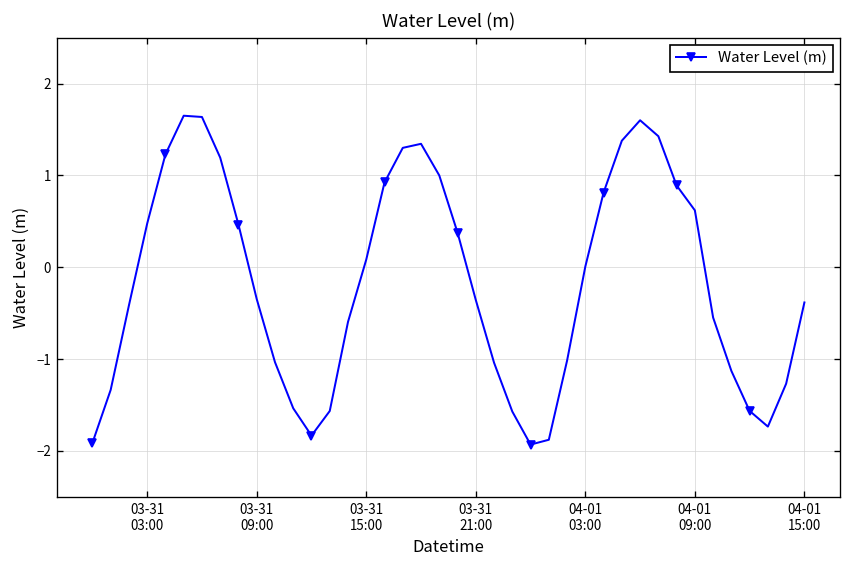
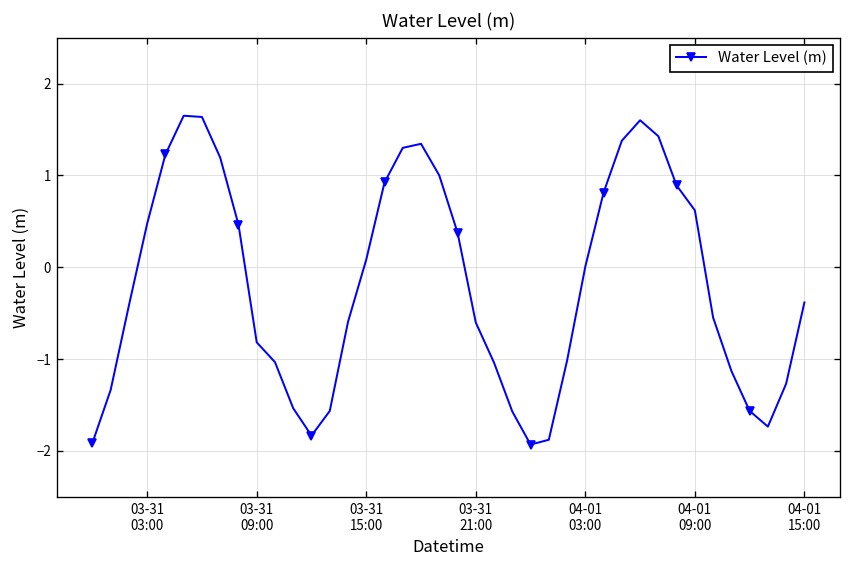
  {
    "03-31 03:00": 0.5,
-   "03-31 09:00": -0.3,
+   "03-31 09:00": -0.8,
    "03-31 15:00": 0.1,
-   "03-31 21:00": -0.4,
+   "03-31 21:00": -0.6,
    "04-01 03:00": 0.0,
    "04-01 09:00": 0.6,
    "04-01 15:00": -0.4
  }
